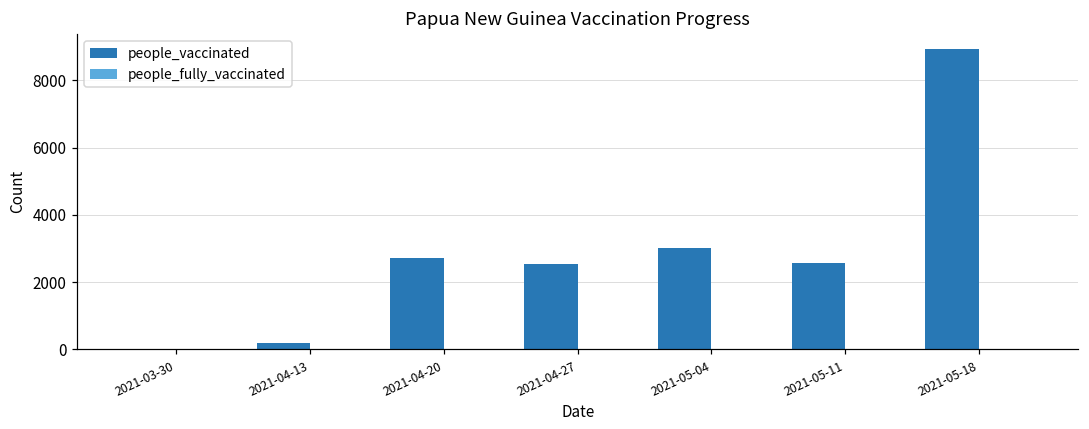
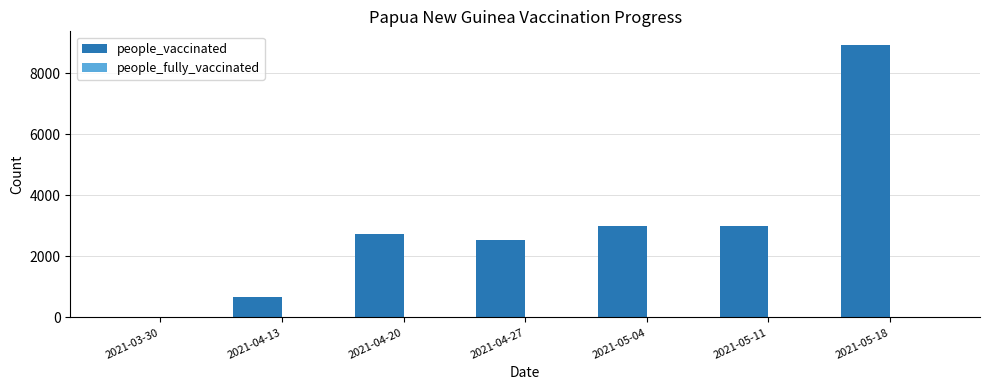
  {
    "people_vaccinated": {
      "2021-03-30": 0,
-     "2021-04-13": 200,
+     "2021-04-13": 700,
      "2021-04-20": 2700,
      "2021-04-27": 2500,
      "2021-05-04": 3000,
-     "2021-05-11": 2600,
+     "2021-05-11": 3000,
      "2021-05-18": 8900
    },
    "people_fully_vaccinated": {
      "2021-03-30": 0,
      "2021-04-13": 0,
      "2021-04-20": 0,
      "2021-04-27": 0,
      "2021-05-04": 0,
      "2021-05-11": 0,
      "2021-05-18": 0
    }
  }
